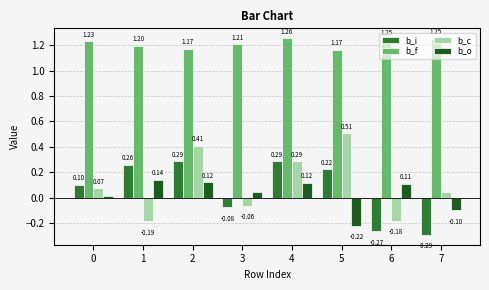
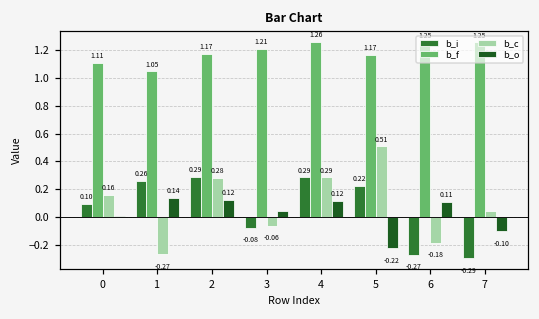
  {
    "b_f": {
-     "0": 1.23,
-     "1": 1.20,
+     "0": 1.11,
+     "1": 1.05,
      "2": 1.17,
      "3": 1.21,
      "4": 1.26,
      "5": 1.17
    },
    "b_c": {
-     "0": 0.07,
-     "1": -0.19,
-     "2": 0.41,
+     "0": 0.16,
+     "1": -0.27,
+     "2": 0.28,
      "3": -0.06,
      "4": 0.29,
      "5": 0.51,
      "6": -0.18
    }
  }
